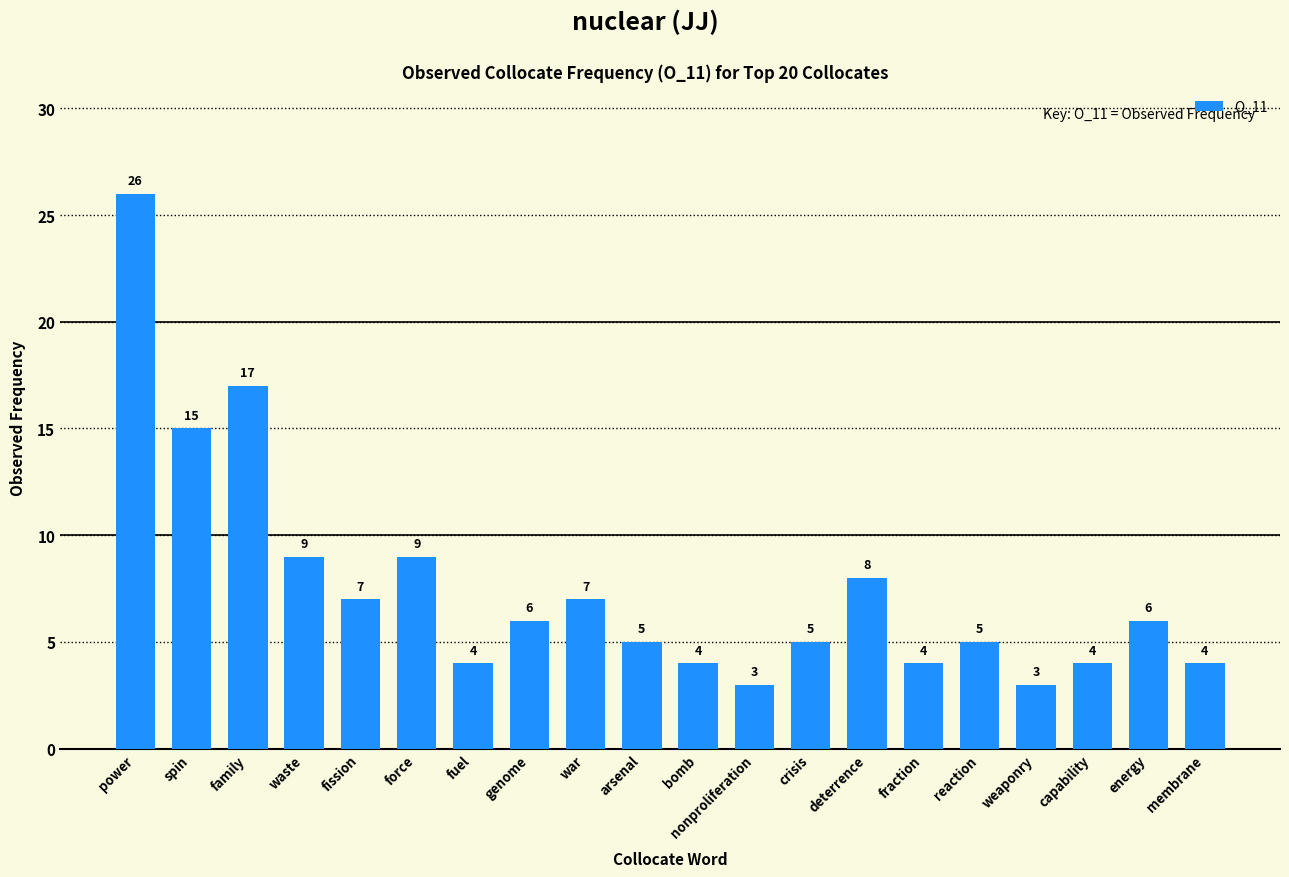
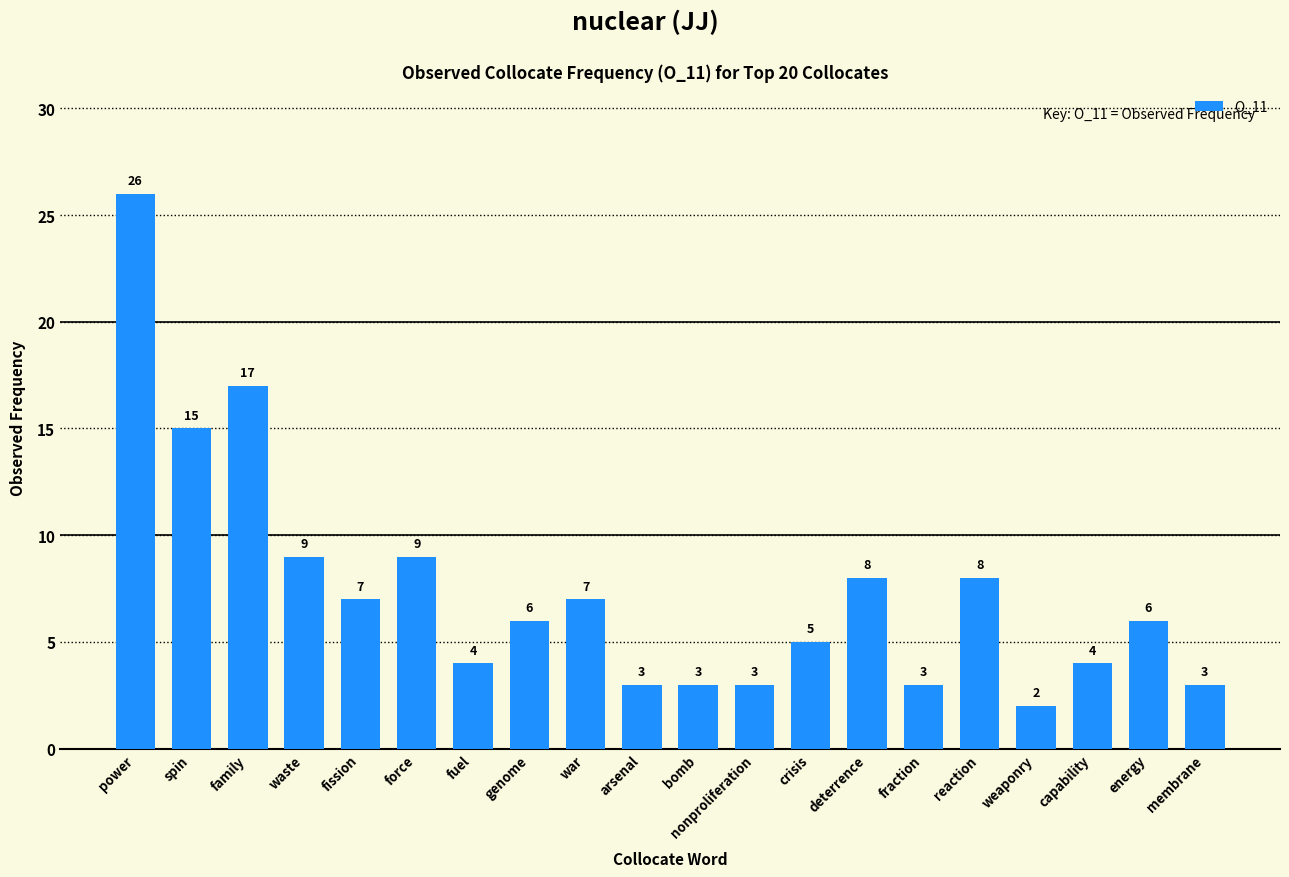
  {
    "power": 26,
    "spin": 15,
    "family": 17,
    "waste": 9,
    "fission": 7,
    "force": 9,
    "fuel": 4,
    "genome": 6,
    "war": 7,
-   "arsenal": 5,
-   "bomb": 4,
+   "arsenal": 3,
+   "bomb": 3,
    "nonproliferation": 3,
    "crisis": 5,
    "deterrence": 8,
-   "fraction": 4,
-   "reaction": 5,
-   "weaponry": 3,
+   "fraction": 3,
+   "reaction": 8,
+   "weaponry": 2,
    "capability": 4,
    "energy": 6,
-   "membrane": 4
+   "membrane": 3
  }
